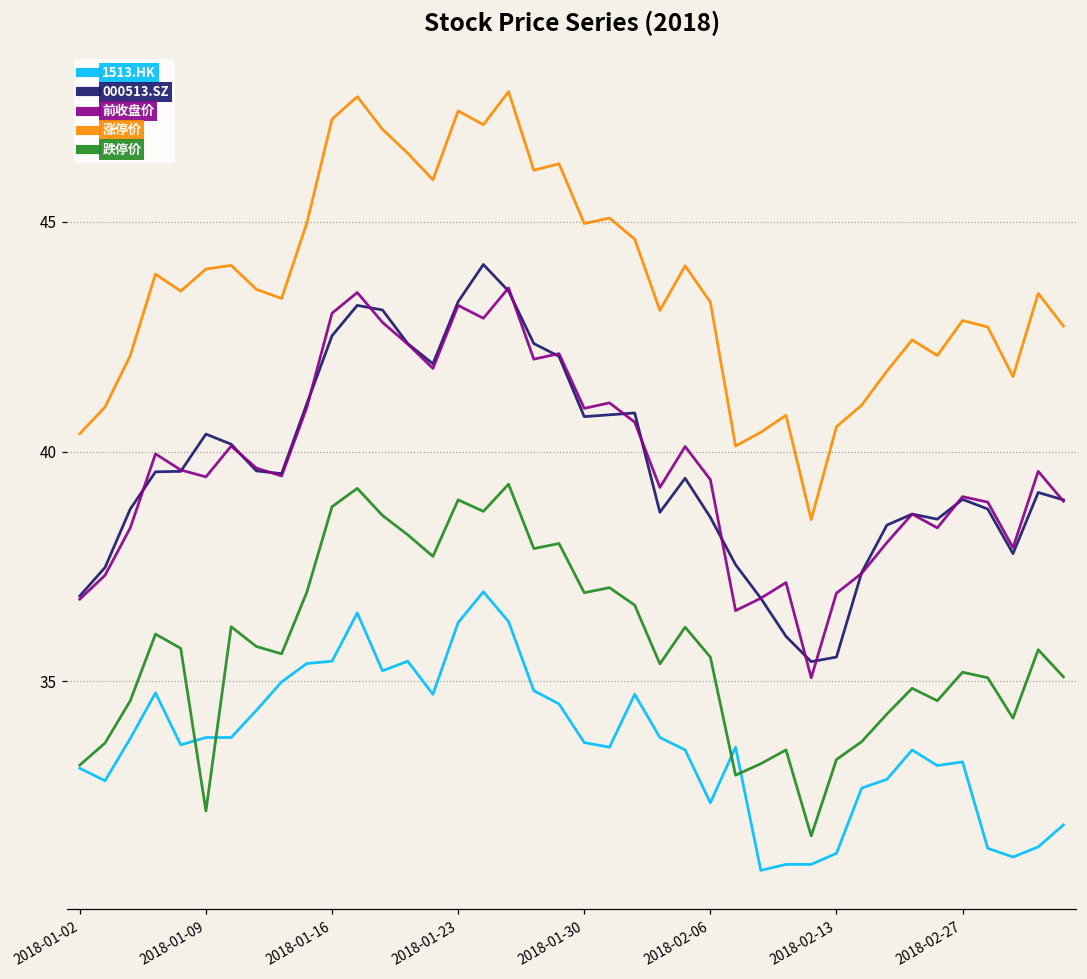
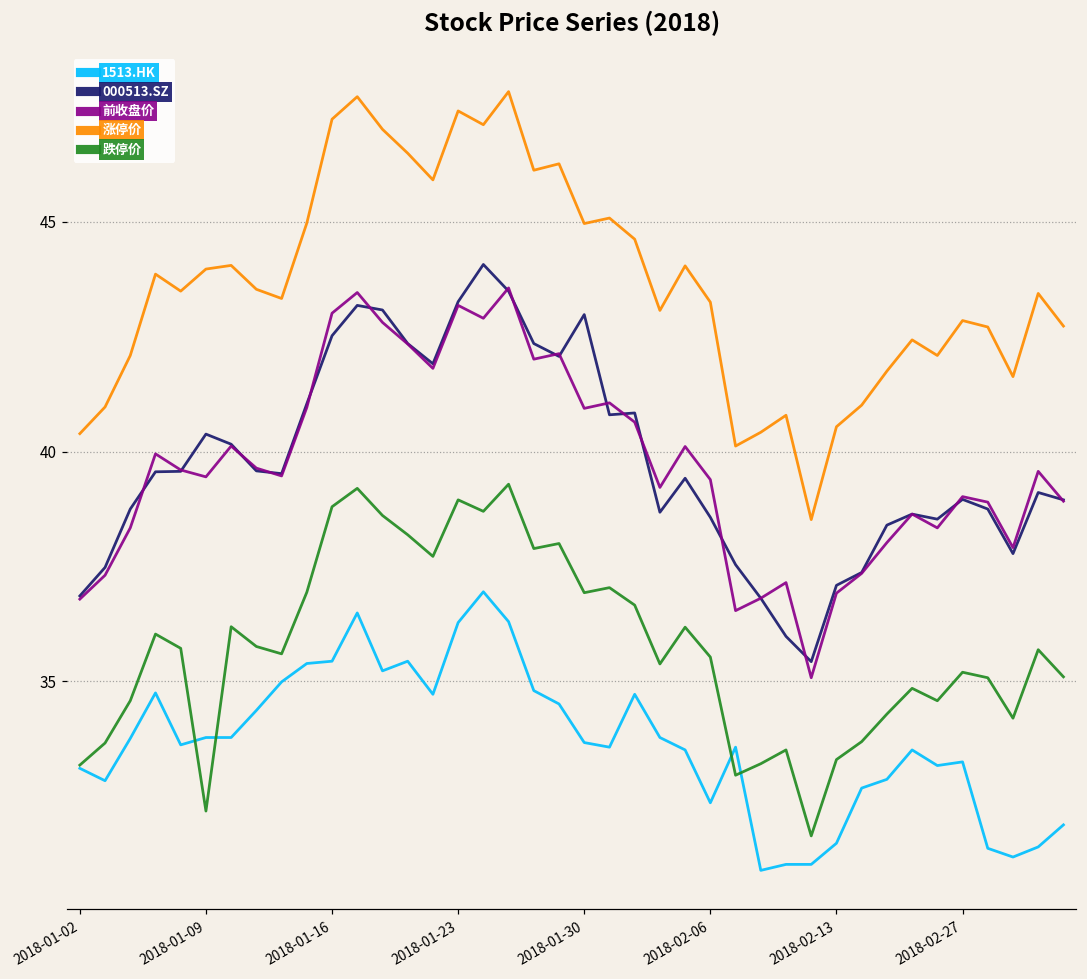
  {
    "1513.HK": {
      "2018-01-02": 33.1,
      "2018-01-09": 33.8,
      "2018-01-16": 35.4,
      "2018-01-23": 36.3,
      "2018-01-30": 33.7,
      "2018-02-06": 32.4,
-     "2018-02-13": 31.3,
+     "2018-02-13": 31.5,
      "2018-02-27": 33.3
    },
    "000513.SZ": {
      "2018-01-02": 36.9,
      "2018-01-09": 40.4,
      "2018-01-16": 42.5,
      "2018-01-23": 43.3,
-     "2018-01-30": 40.8,
+     "2018-01-30": 43.0,
      "2018-02-06": 38.6,
-     "2018-02-13": 35.5
+     "2018-02-13": 37.1
    },
    "前收盘价": {
      "2018-01-02": 36.8,
      "2018-01-09": 39.5,
      "2018-01-16": 43.0,
      "2018-01-23": 43.2,
      "2018-01-30": 40.9,
      "2018-02-06": 39.4,
      "2018-02-13": 36.9
    },
    "涨停价": {
      "2018-01-02": 40.4,
      "2018-01-09": 44.0,
      "2018-01-16": 47.2,
      "2018-01-23": 47.4,
      "2018-01-30": 45.0,
      "2018-02-06": 43.3,
      "2018-02-13": 40.5,
      "2018-02-27": 42.9
    },
    "跌停价": {
      "2018-01-02": 33.2,
      "2018-01-09": 32.2,
      "2018-01-16": 38.8,
      "2018-01-23": 39.0,
      "2018-01-30": 36.9,
      "2018-02-06": 35.5,
      "2018-02-13": 33.3,
      "2018-02-27": 35.2
    }
  }
